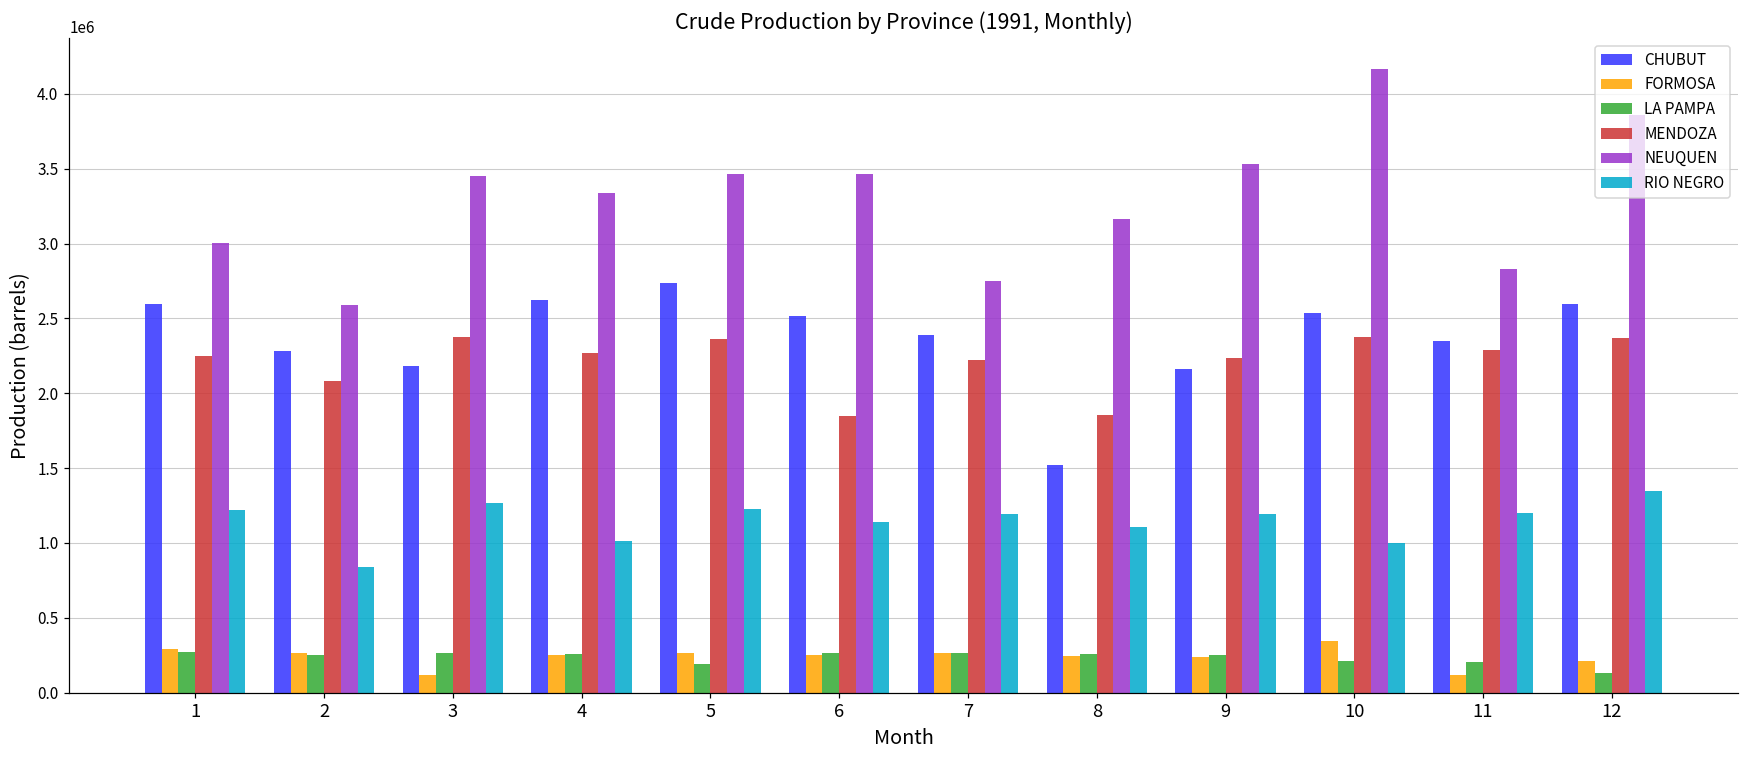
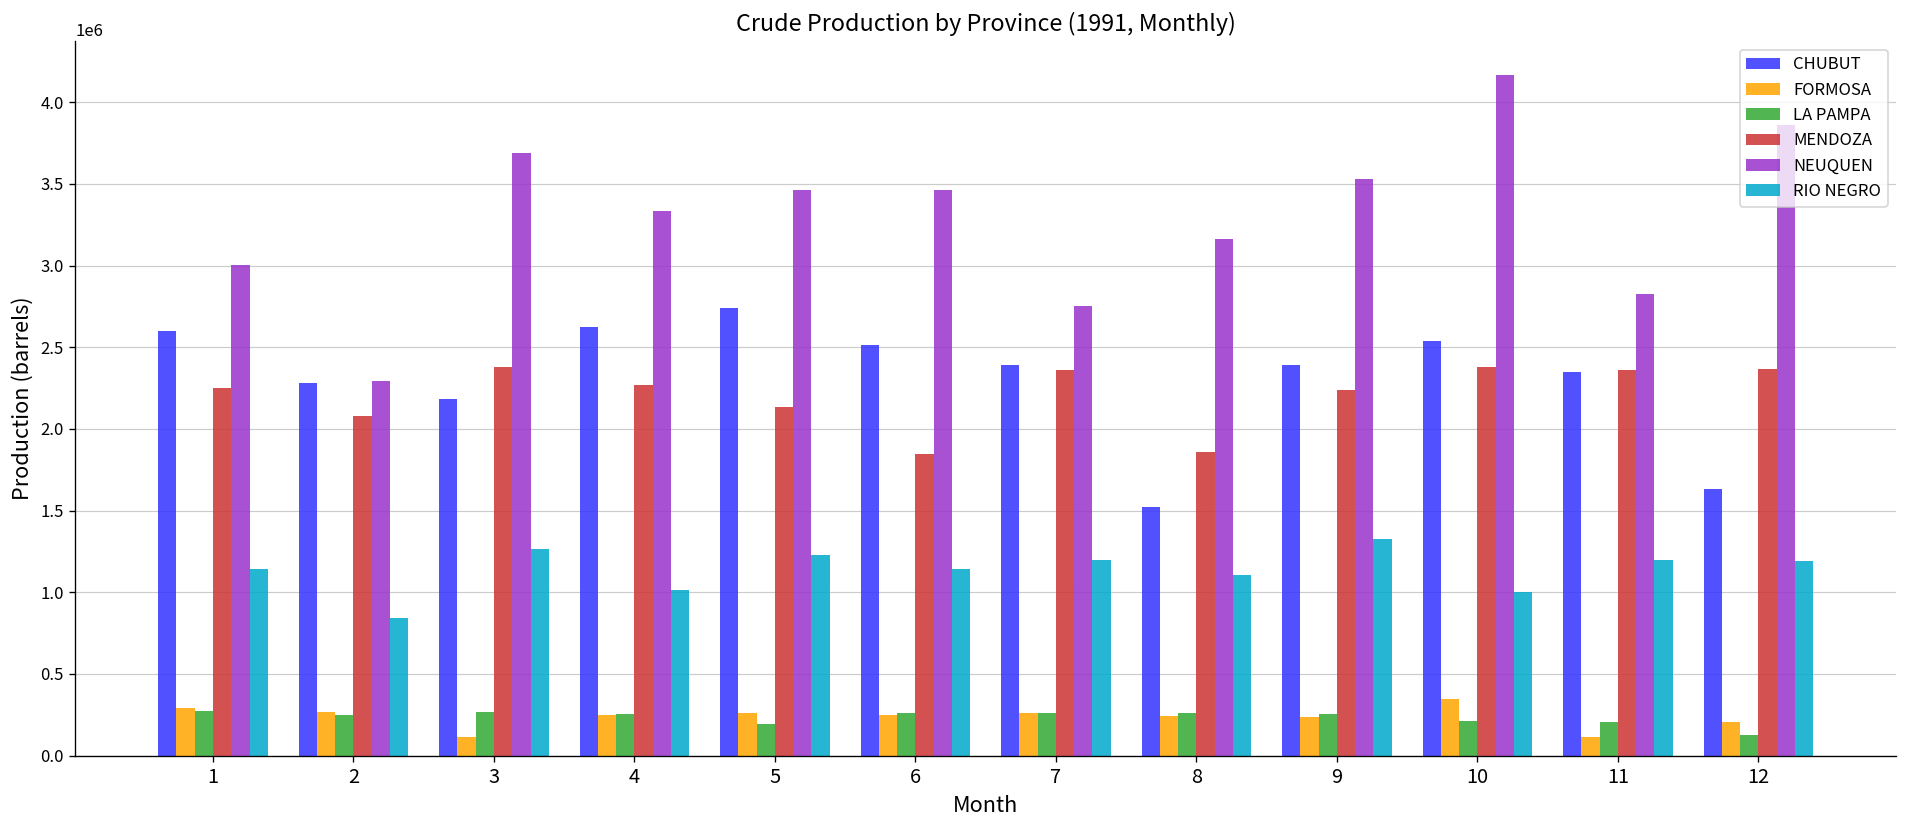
  {
    "CHUBUT": {
      "1": 2600000,
      "2": 2280000,
      "3": 2180000,
      "4": 2620000,
      "5": 2740000,
      "6": 2520000,
      "7": 2390000,
      "8": 1520000,
-     "9": 2160000,
+     "9": 2390000,
      "10": 2540000,
      "11": 2350000,
-     "12": 2600000
+     "12": 1630000
    },
    "FORMOSA": {
      "1": 290000,
      "2": 270000,
      "3": 120000,
      "4": 250000,
      "5": 260000,
      "6": 250000,
      "7": 260000,
      "8": 240000,
      "9": 240000,
      "10": 350000,
      "11": 120000,
      "12": 210000
    },
    "LA PAMPA": {
      "1": 270000,
      "2": 250000,
      "3": 270000,
      "4": 260000,
      "5": 190000,
      "6": 260000,
      "7": 260000,
      "8": 260000,
      "9": 250000,
      "10": 210000,
      "11": 210000,
      "12": 130000
    },
    "MENDOZA": {
      "1": 2250000,
      "2": 2080000,
      "3": 2380000,
      "4": 2270000,
-     "5": 2360000,
+     "5": 2140000,
      "6": 1850000,
-     "7": 2220000,
+     "7": 2360000,
      "8": 1860000,
      "9": 2240000,
      "10": 2380000,
-     "11": 2290000,
+     "11": 2360000,
      "12": 2370000
    },
    "NEUQUEN": {
      "1": 3000000,
-     "2": 2590000,
-     "3": 3450000,
+     "2": 2300000,
+     "3": 3690000,
      "4": 3340000,
      "5": 3470000,
      "6": 3460000,
      "7": 2750000,
      "8": 3170000,
      "9": 3530000,
      "10": 4160000,
      "11": 2830000
    },
    "RIO NEGRO": {
-     "1": 1220000,
+     "1": 1140000,
      "2": 840000,
      "3": 1270000,
      "4": 1010000,
      "5": 1230000,
      "6": 1140000,
      "7": 1200000,
      "8": 1100000,
-     "9": 1190000,
+     "9": 1330000,
      "10": 1000000,
      "11": 1200000,
-     "12": 1350000
+     "12": 1190000
    }
  }
